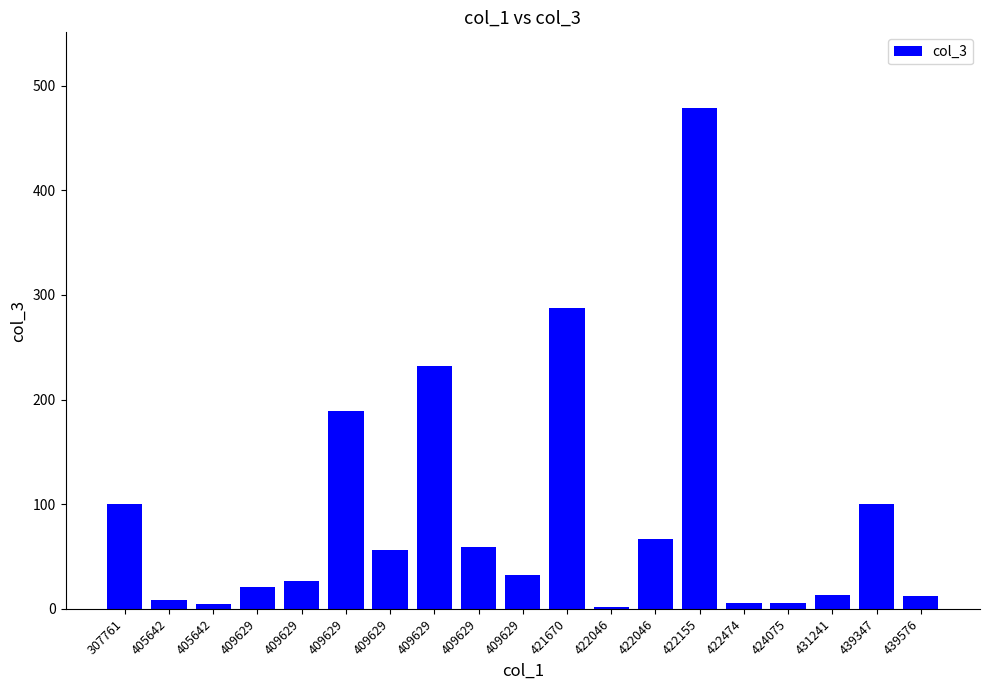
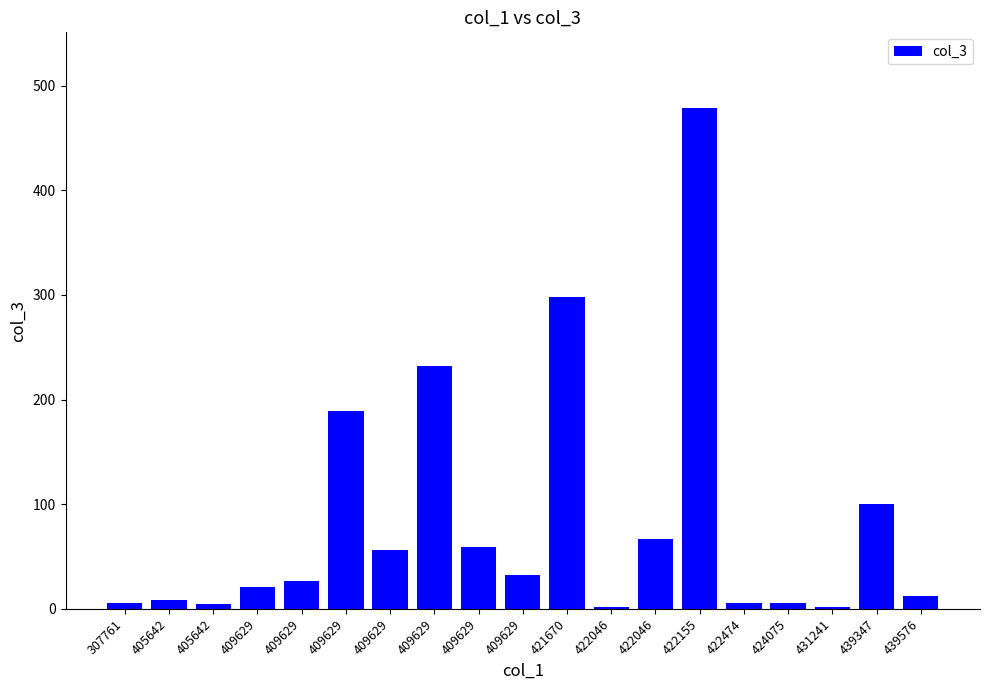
  {
-   "307761": 100,
-   "421670": 287,
+   "307761": 6,
+   "421670": 298,
    "422155": 479,
    "422474": 6,
    "424075": 6,
-   "431241": 13,
+   "431241": 2,
    "439347": 100,
    "439576": 12
  }
